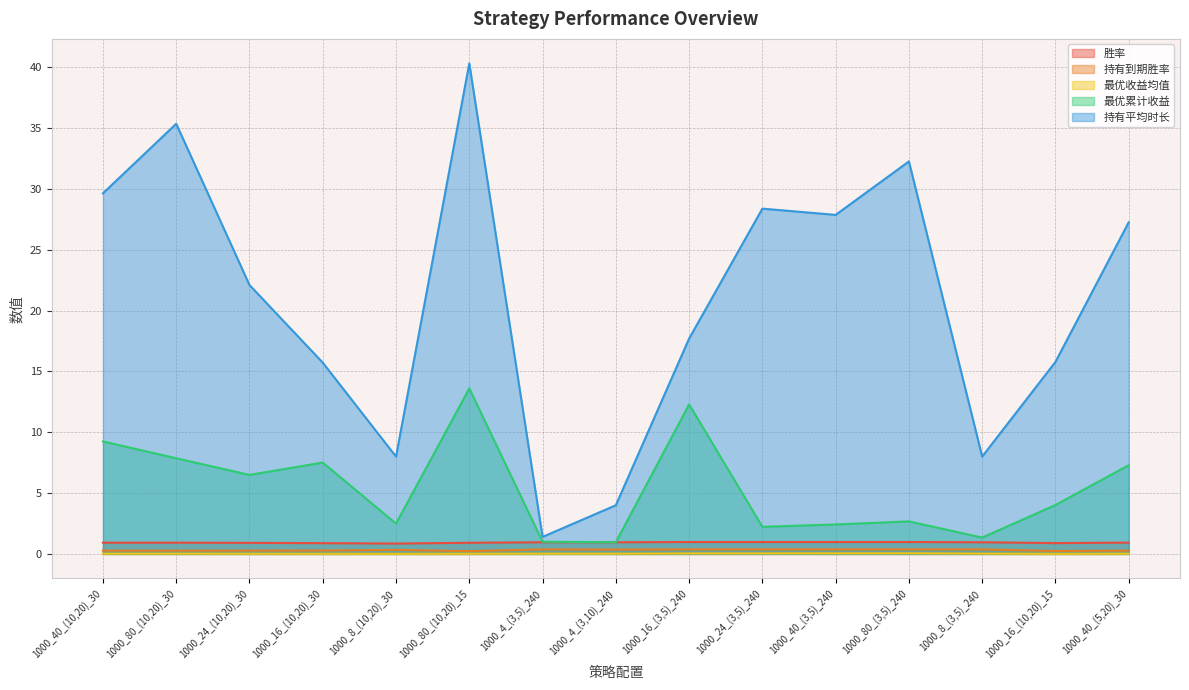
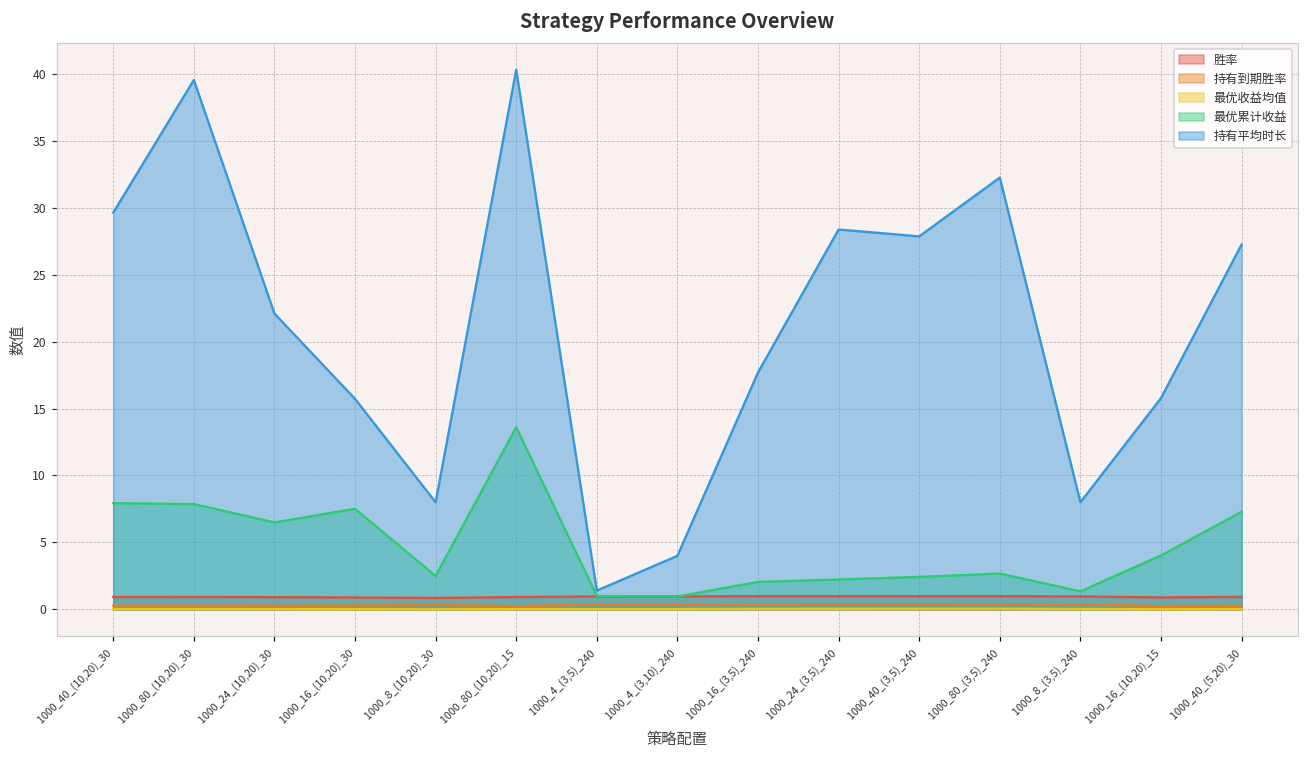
  {
    "最优累计收益": {
-     "1000_40_(10,20)_30": 9.2,
+     "1000_40_(10,20)_30": 7.9,
      "1000_80_(10,20)_30": 7.9,
      "1000_24_(10,20)_30": 6.5,
      "1000_16_(10,20)_30": 7.5,
      "1000_8_(10,20)_30": 2.5,
      "1000_80_(10,20)_15": 13.6,
-     "1000_16_(3,5)_240": 12.3,
+     "1000_16_(3,5)_240": 2.0,
      "1000_24_(3,5)_240": 2.2,
      "1000_40_(3,5)_240": 2.4,
      "1000_80_(3,5)_240": 2.7,
      "1000_8_(3,5)_240": 1.3,
      "1000_16_(10,20)_15": 4.0,
      "1000_40_(5,20)_30": 7.3
    },
    "持有平均时长": {
      "1000_40_(10,20)_30": 29.6,
-     "1000_80_(10,20)_30": 35.4,
+     "1000_80_(10,20)_30": 39.6,
      "1000_24_(10,20)_30": 22.1,
      "1000_16_(10,20)_30": 15.7,
      "1000_8_(10,20)_30": 8.0,
      "1000_80_(10,20)_15": 40.3,
      "1000_4_(3,5)_240": 1.4,
      "1000_4_(3,10)_240": 4.0,
      "1000_16_(3,5)_240": 17.7,
      "1000_24_(3,5)_240": 28.4,
      "1000_40_(3,5)_240": 27.9,
      "1000_80_(3,5)_240": 32.3,
      "1000_8_(3,5)_240": 8.0,
      "1000_16_(10,20)_15": 15.8,
      "1000_40_(5,20)_30": 27.3
    }
  }
